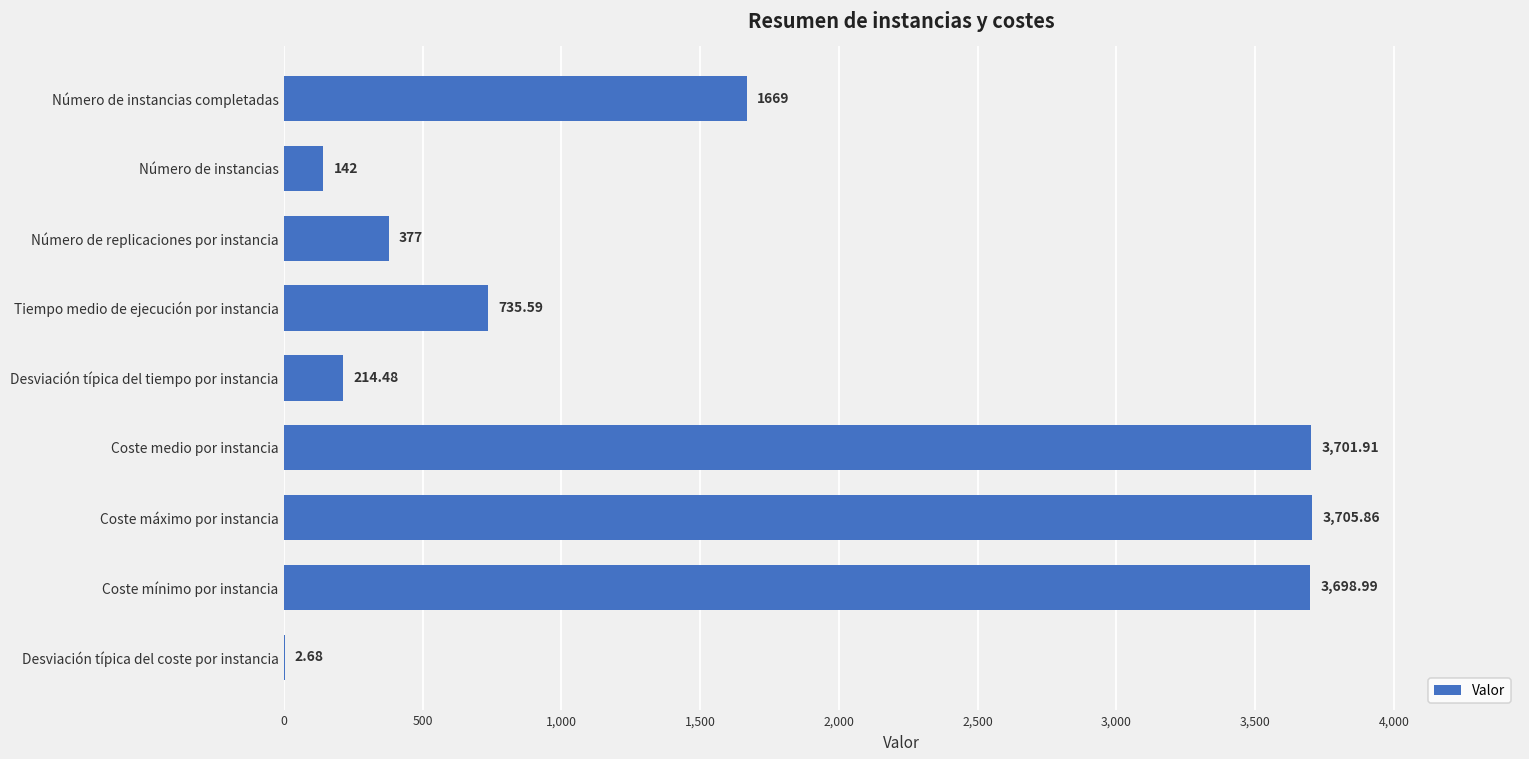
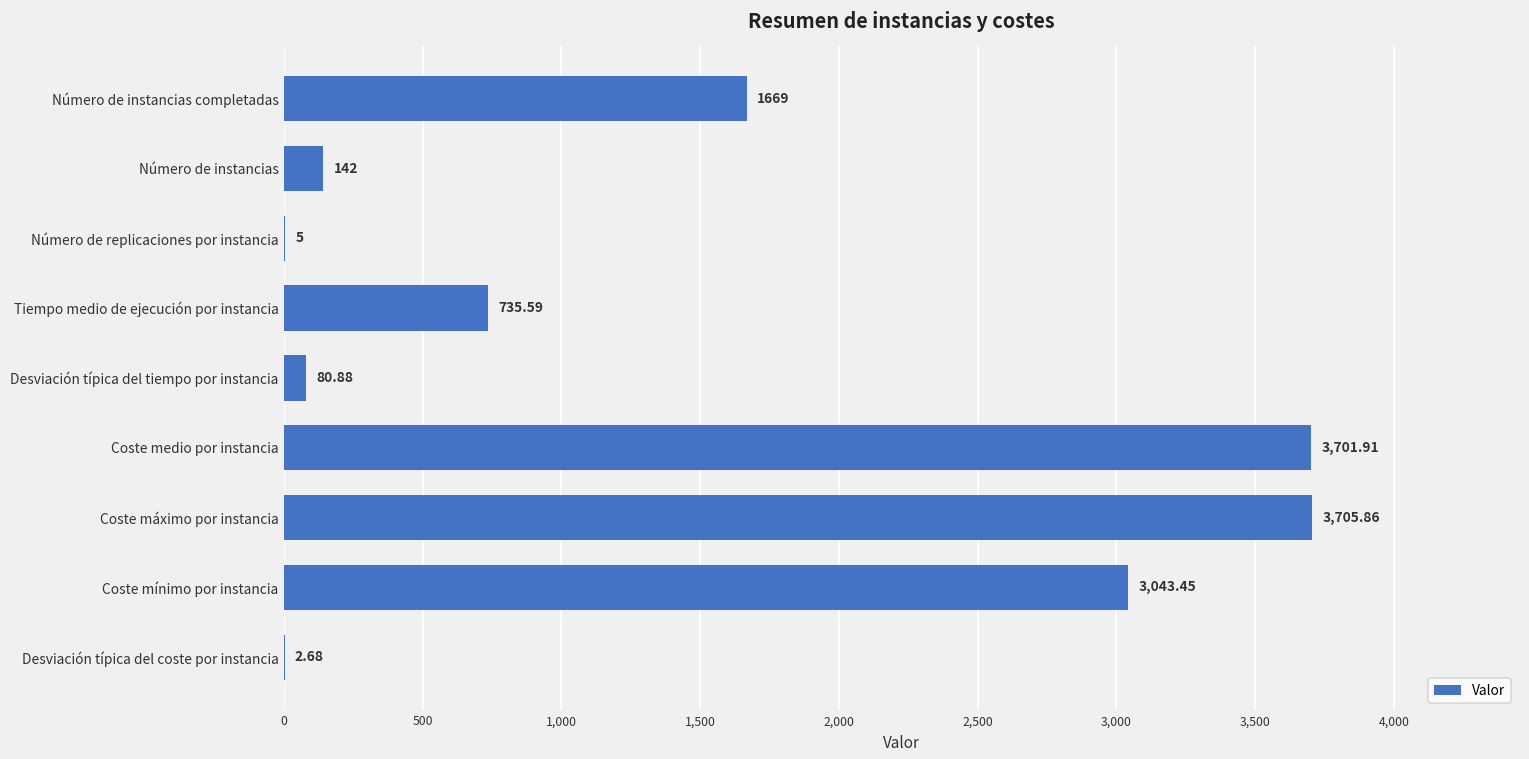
  {
    "Número de instancias completadas": "1669",
    "Número de instancias": "142",
-   "Número de replicaciones por instancia": "377",
+   "Número de replicaciones por instancia": "5",
    "Tiempo medio de ejecución por instancia": "735.59",
-   "Desviación típica del tiempo por instancia": "214.48",
+   "Desviación típica del tiempo por instancia": "80.88",
    "Coste medio por instancia": "3,701.91",
    "Coste máximo por instancia": "3,705.86",
-   "Coste mínimo por instancia": "3,698.99",
+   "Coste mínimo por instancia": "3,043.45",
    "Desviación típica del coste por instancia": "2.68"
  }
